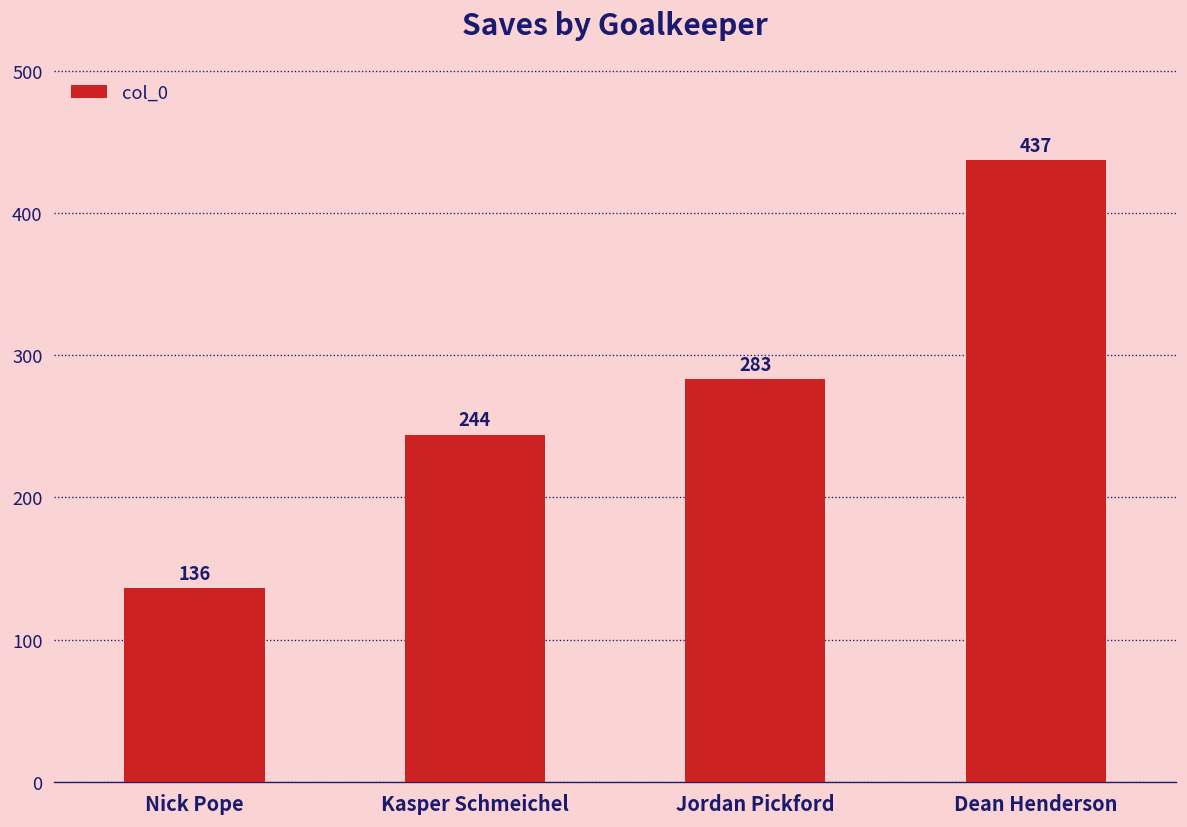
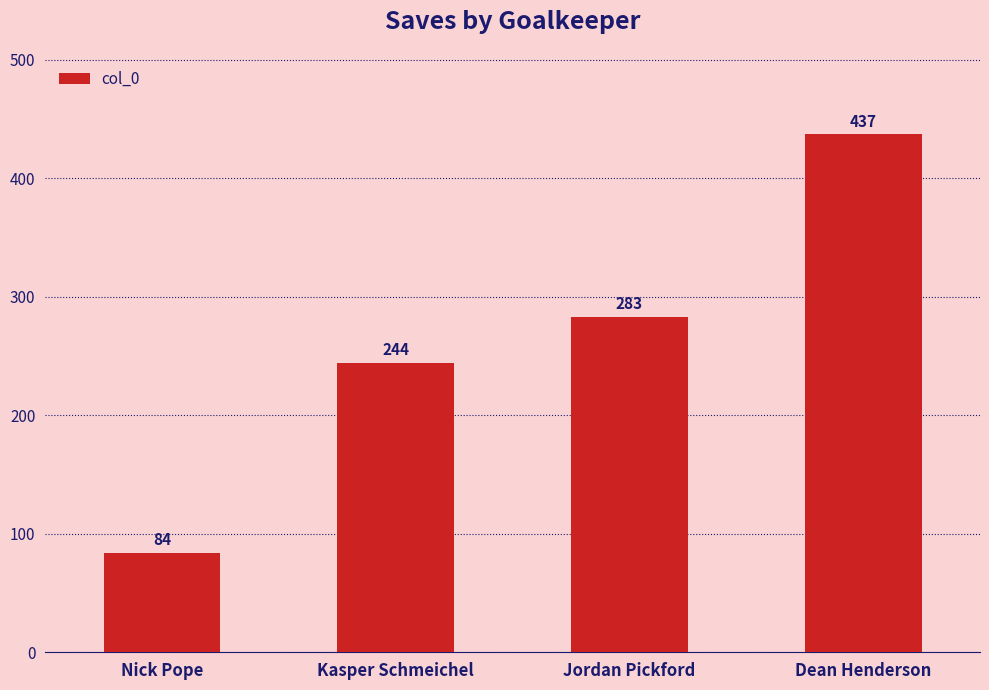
  {
-   "Nick Pope": 136,
+   "Nick Pope": 84,
    "Kasper Schmeichel": 244,
    "Jordan Pickford": 283,
    "Dean Henderson": 437
  }
